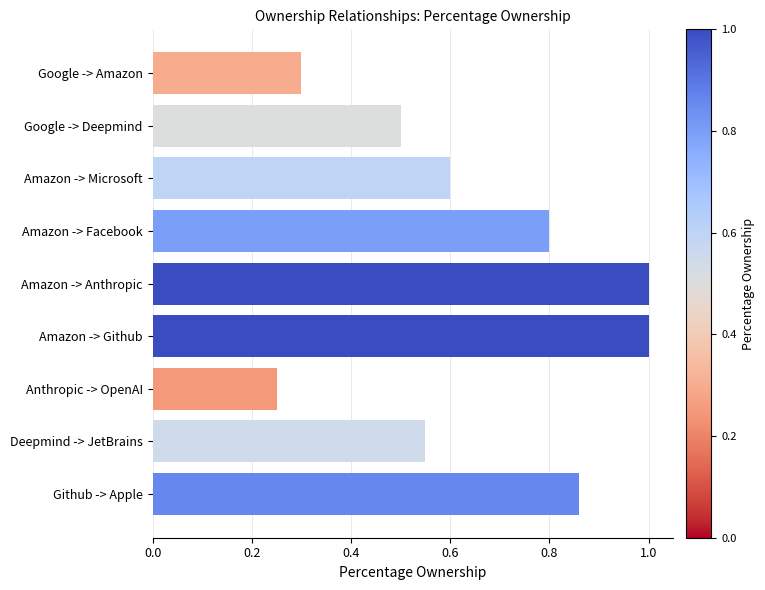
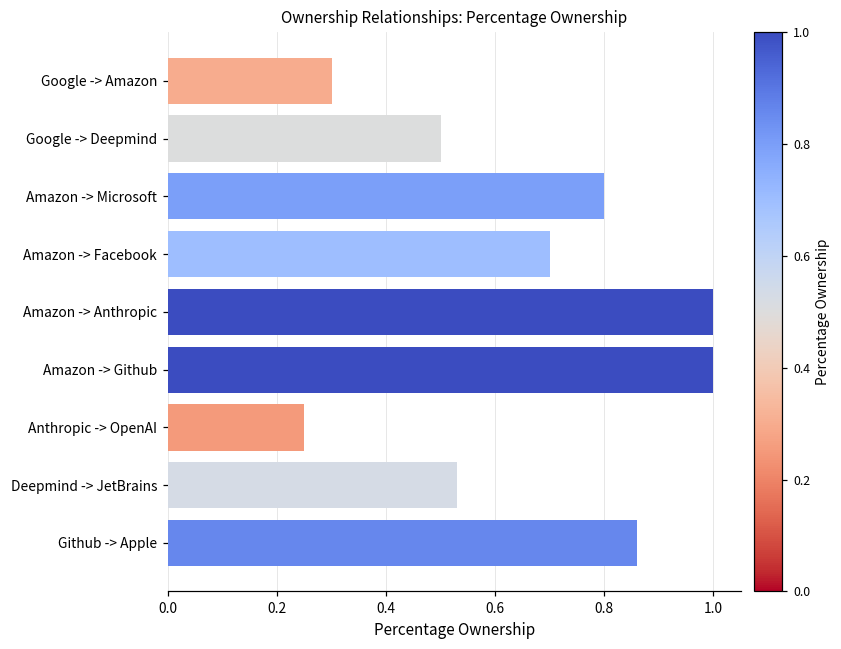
  {
    "Google -> Amazon": 0.30,
    "Google -> Deepmind": 0.50,
-   "Amazon -> Microsoft": 0.6,
-   "Amazon -> Facebook": 0.8,
+   "Amazon -> Microsoft": 0.8,
+   "Amazon -> Facebook": 0.7,
    "Amazon -> Anthropic": 1.00,
    "Amazon -> Github": 1.00,
    "Anthropic -> OpenAI": 0.25,
-   "Deepmind -> JetBrains": 0.55,
+   "Deepmind -> JetBrains": 0.53,
    "Github -> Apple": 0.86
  }
